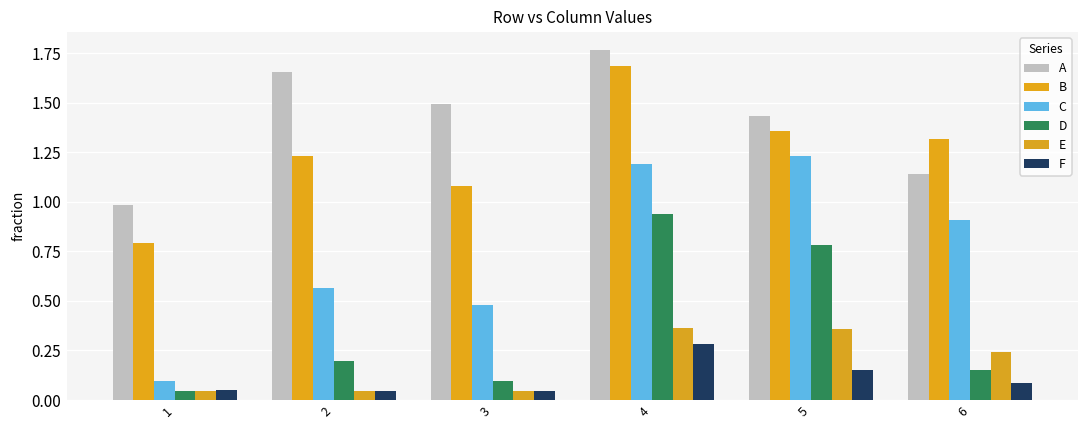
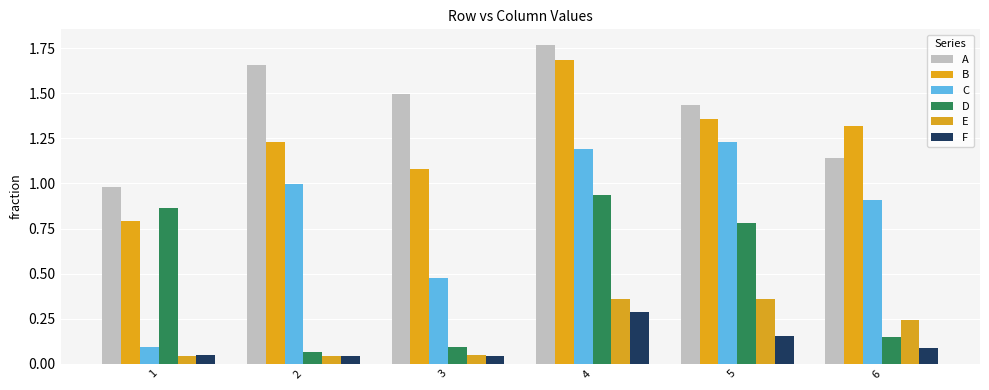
  {
    "A": {
      "1": 0.98,
      "2": 1.66,
      "3": 1.50,
      "4": 1.77,
      "5": 1.43,
      "6": 1.14
    },
    "C": {
      "1": 0.10,
-     "2": 0.57,
+     "2": 1.00,
      "3": 0.48,
      "4": 1.19,
      "5": 1.23,
      "6": 0.91
    },
    "D": {
-     "1": 0.04,
-     "2": 0.20,
+     "1": 0.86,
+     "2": 0.06,
      "3": 0.09,
      "4": 0.94,
      "5": 0.78,
      "6": 0.15
    },
    "F": {
      "1": 0.05,
      "2": 0.04,
      "3": 0.05,
      "4": 0.28,
      "5": 0.15,
      "6": 0.09
    }
  }
